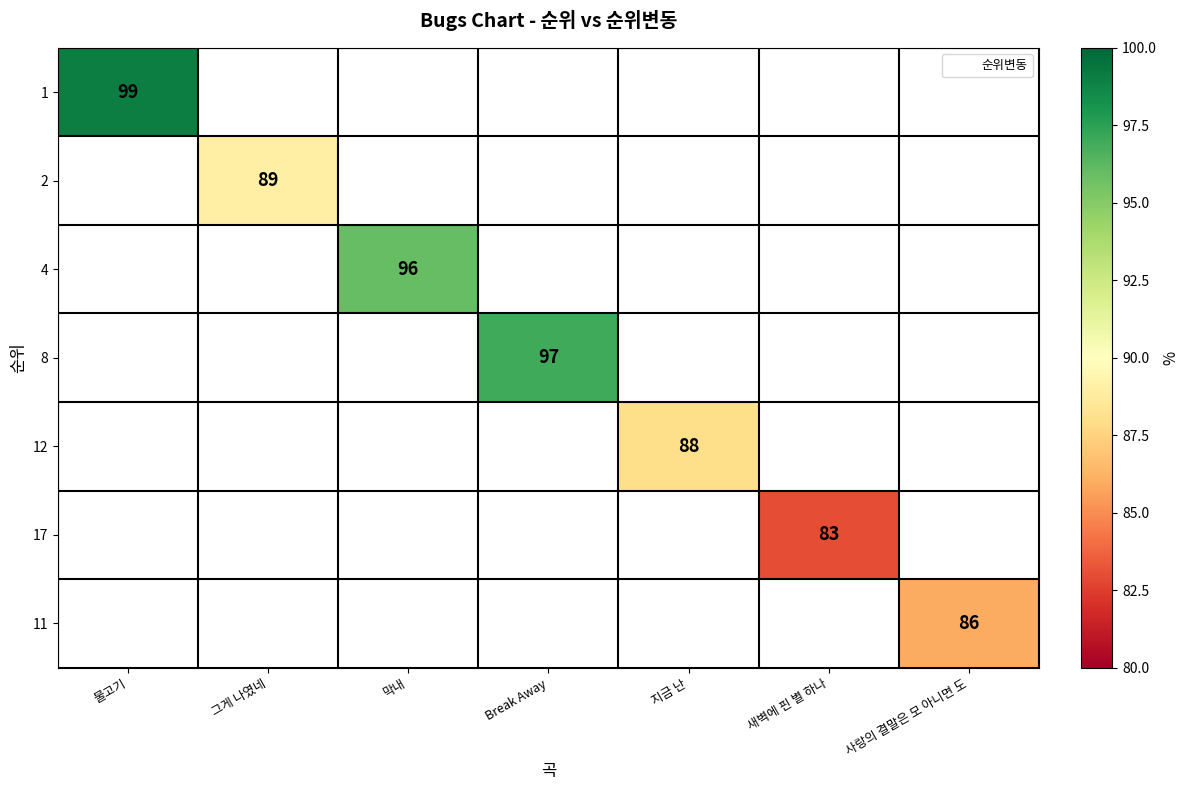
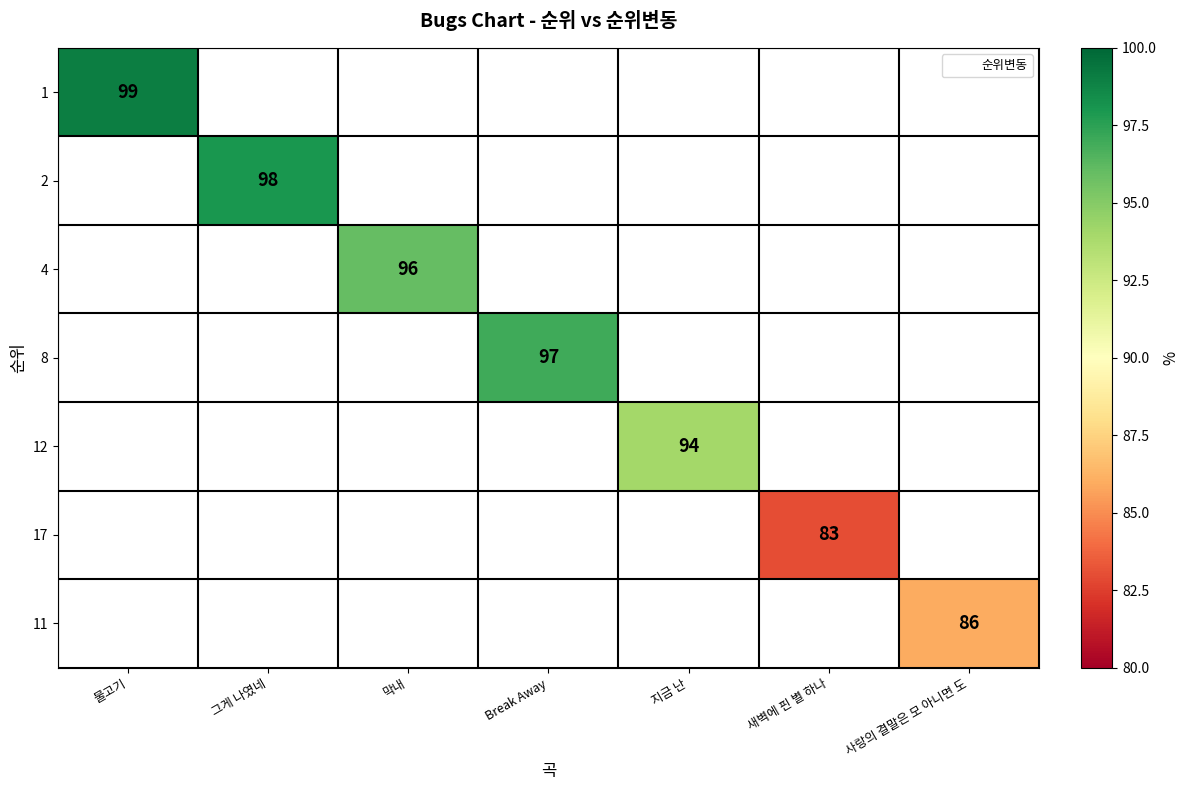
  {
    "1": {
      "물고기": 99
    },
    "2": {
-     "그게 나였네": 89
+     "그게 나였네": 98
    },
    "4": {
      "막내": 96
    },
    "8": {
      "Break Away": 97
    },
    "12": {
-     "지금 난": 88
+     "지금 난": 94
    },
    "17": {
      "새벽에 핀 별 하나": 83
    },
    "11": {
      "사랑의 결말은 모 아니면 도": 86
    }
  }
